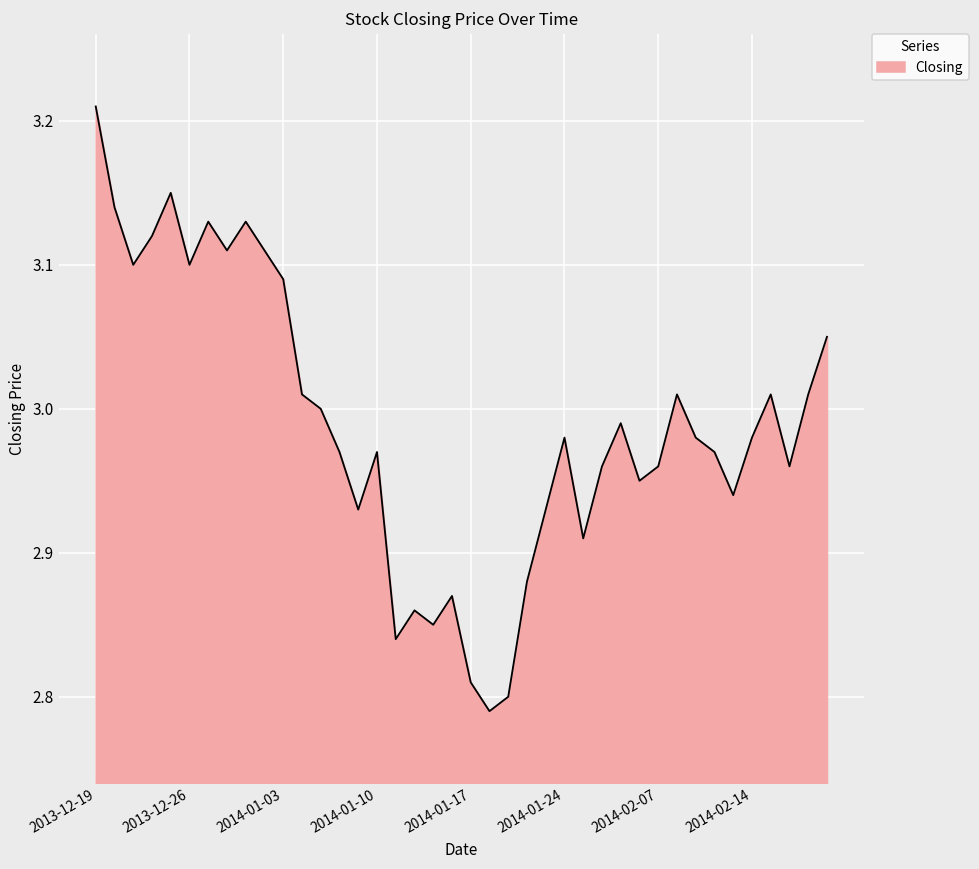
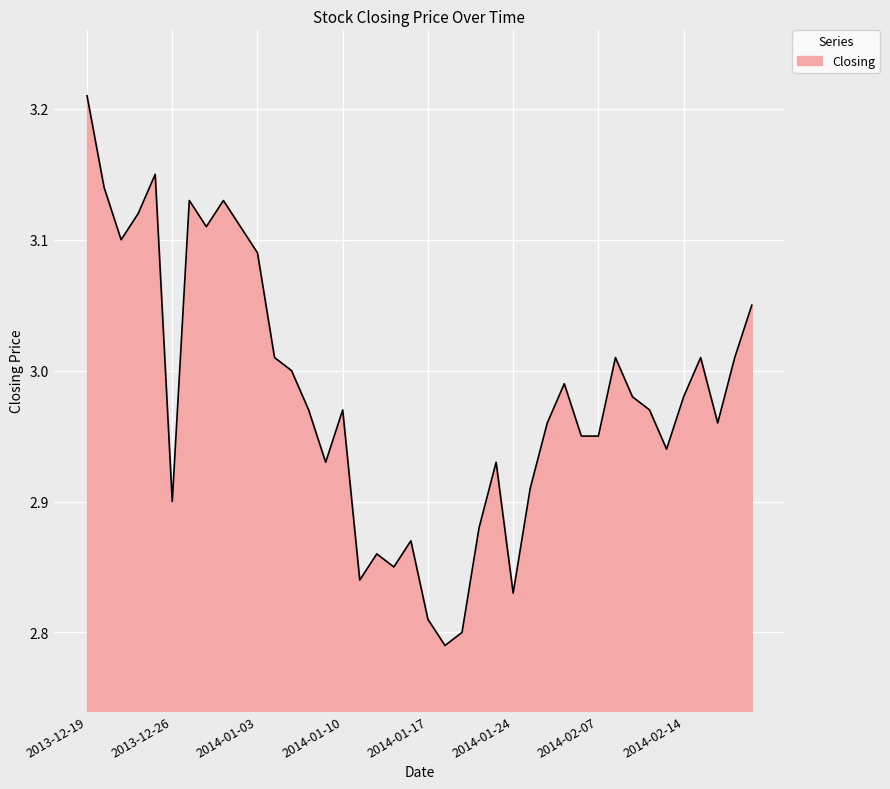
  {
    "2013-12-19": 3.21,
-   "2013-12-26": 3.1,
+   "2013-12-26": 2.9,
    "2014-01-03": 3.09,
    "2014-01-10": 2.97,
    "2014-01-17": 2.81,
-   "2014-01-24": 2.98,
-   "2014-02-07": 2.96,
+   "2014-01-24": 2.83,
+   "2014-02-07": 2.95,
    "2014-02-14": 2.98
  }
